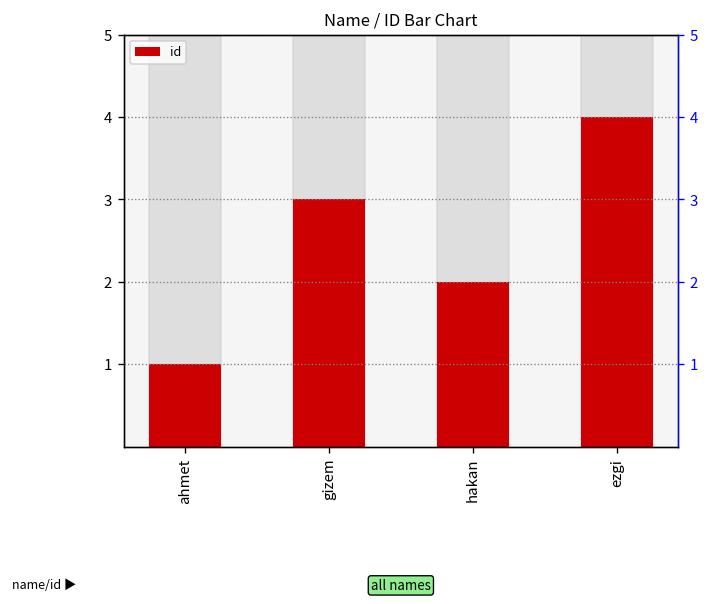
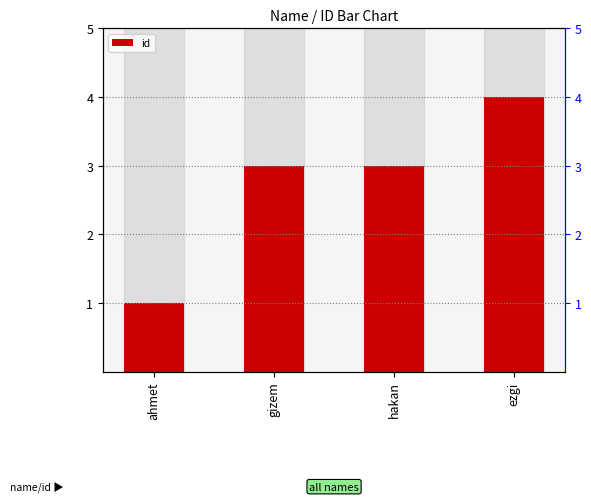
  {
    "ahmet": 1,
    "gizem": 3,
-   "hakan": 2,
+   "hakan": 3,
    "ezgi": 4
  }
